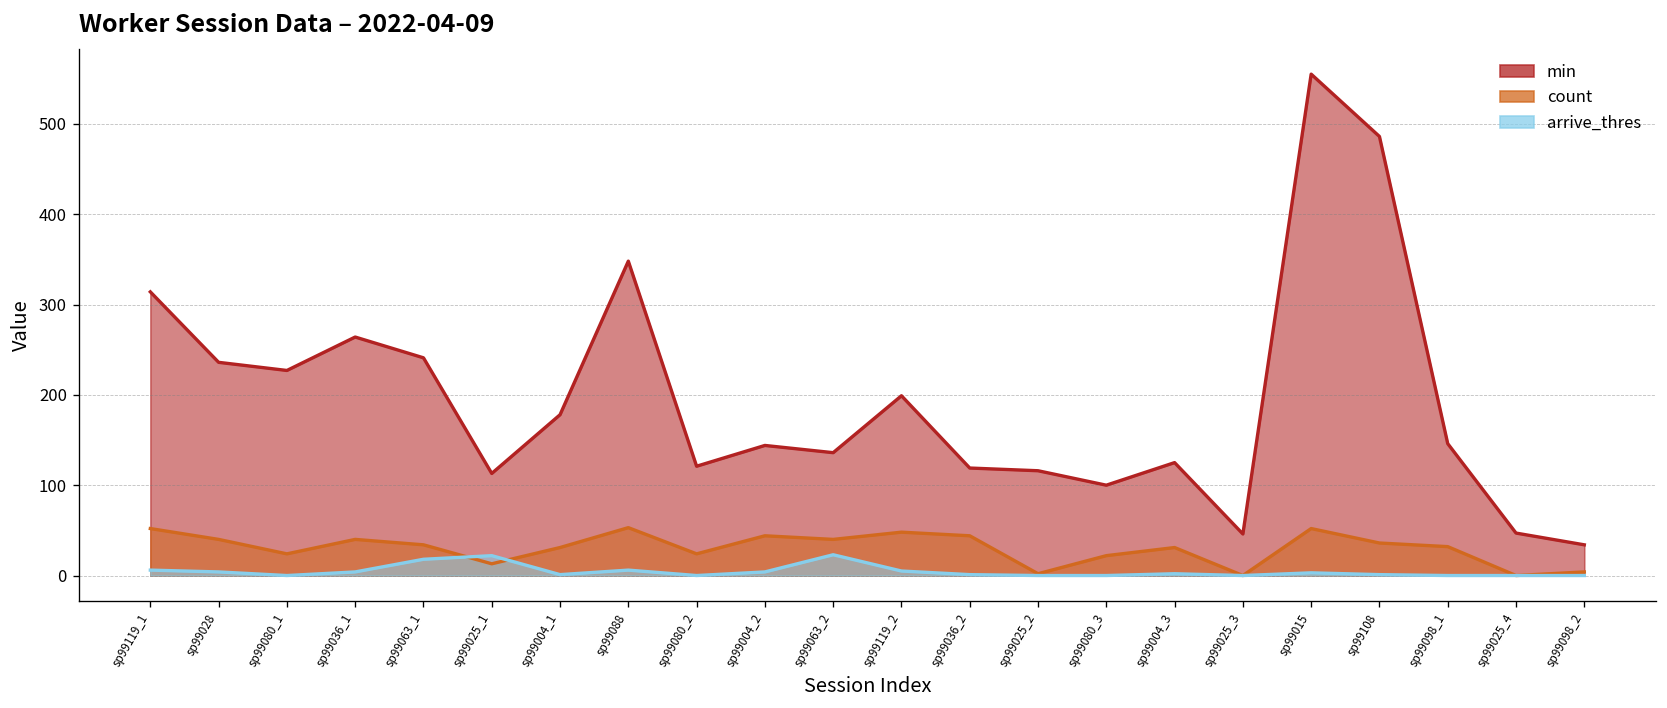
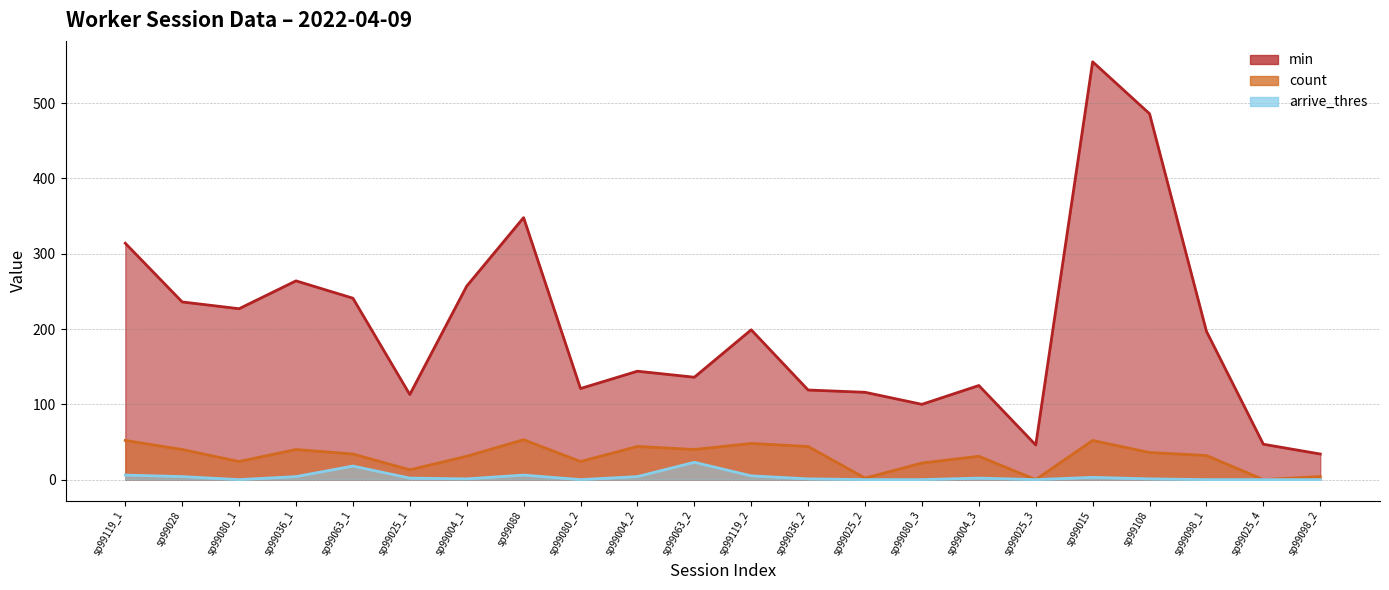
  {
    "min": {
      "sp99119_1": 310,
      "sp99028": 240,
      "sp99080_1": 230,
      "sp99036_1": 260,
      "sp99063_1": 240,
      "sp99025_1": 110,
-     "sp99004_1": 180,
+     "sp99004_1": 260,
      "sp99088": 350,
      "sp99080_2": 120,
      "sp99004_2": 140,
      "sp99063_2": 140,
      "sp99119_2": 200,
      "sp99036_2": 120,
      "sp99025_2": 120,
      "sp99080_3": 100,
      "sp99004_3": 130,
      "sp99025_3": 50,
      "sp99015": 560,
      "sp99108": 490,
-     "sp99098_1": 150,
+     "sp99098_1": 200,
      "sp99025_4": 50,
      "sp99098_2": 30
    },
    "count": {
      "sp99119_1": 50,
      "sp99028": 40,
      "sp99080_1": 20,
      "sp99036_1": 40,
      "sp99063_1": 30,
      "sp99025_1": 10,
      "sp99004_1": 30,
      "sp99088": 50,
      "sp99080_2": 20,
      "sp99004_2": 40,
      "sp99063_2": 40,
      "sp99119_2": 50,
      "sp99036_2": 40,
      "sp99080_3": 20,
      "sp99004_3": 30,
      "sp99015": 50,
      "sp99108": 40,
      "sp99098_1": 30,
      "sp99098_2": 0
    },
    "arrive_thres": {
      "sp99119_1": 10,
      "sp99028": 0,
      "sp99080_1": 0,
      "sp99036_1": 0,
      "sp99063_1": 20,
-     "sp99025_1": 20,
+     "sp99025_1": 0,
      "sp99004_1": 0,
      "sp99088": 10,
      "sp99080_2": 0,
      "sp99004_2": 0,
      "sp99063_2": 20,
      "sp99119_2": 10,
      "sp99036_2": 0,
      "sp99080_3": 0,
      "sp99004_3": 0,
      "sp99015": 0,
      "sp99108": 0,
      "sp99098_1": 0,
      "sp99098_2": 0
    }
  }
